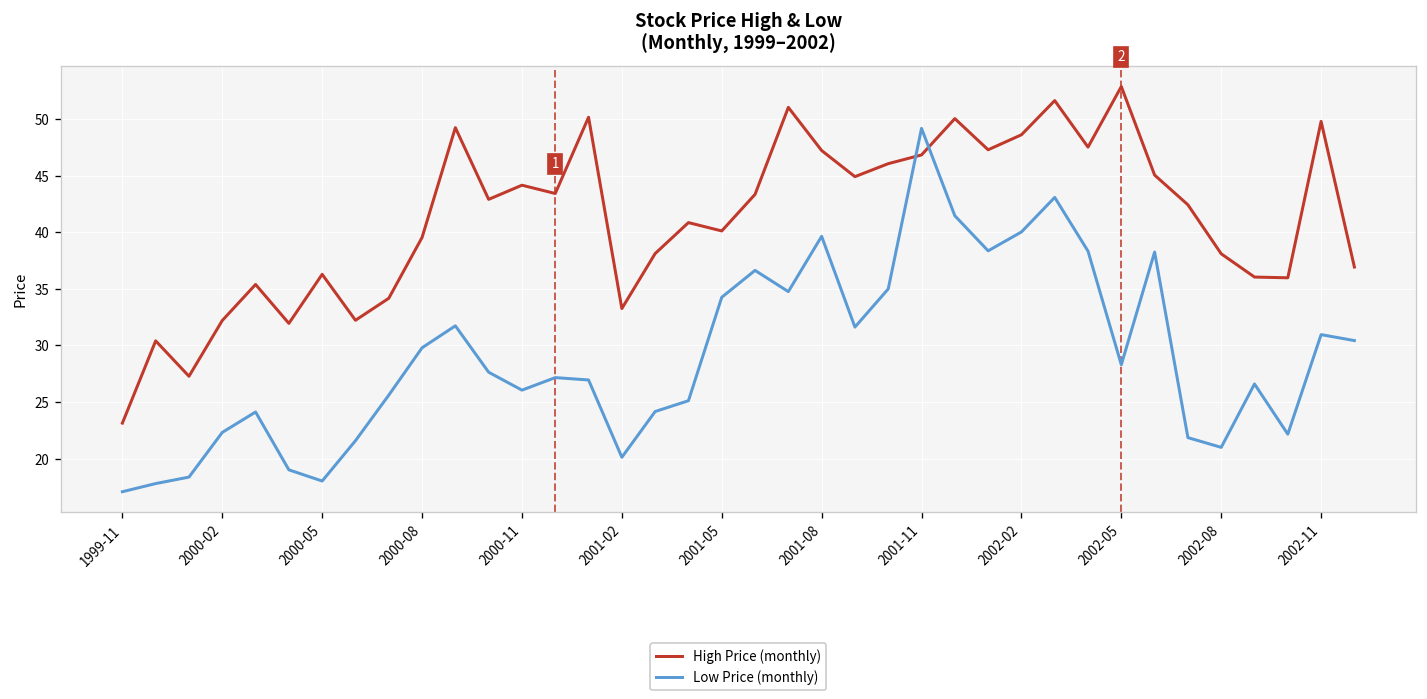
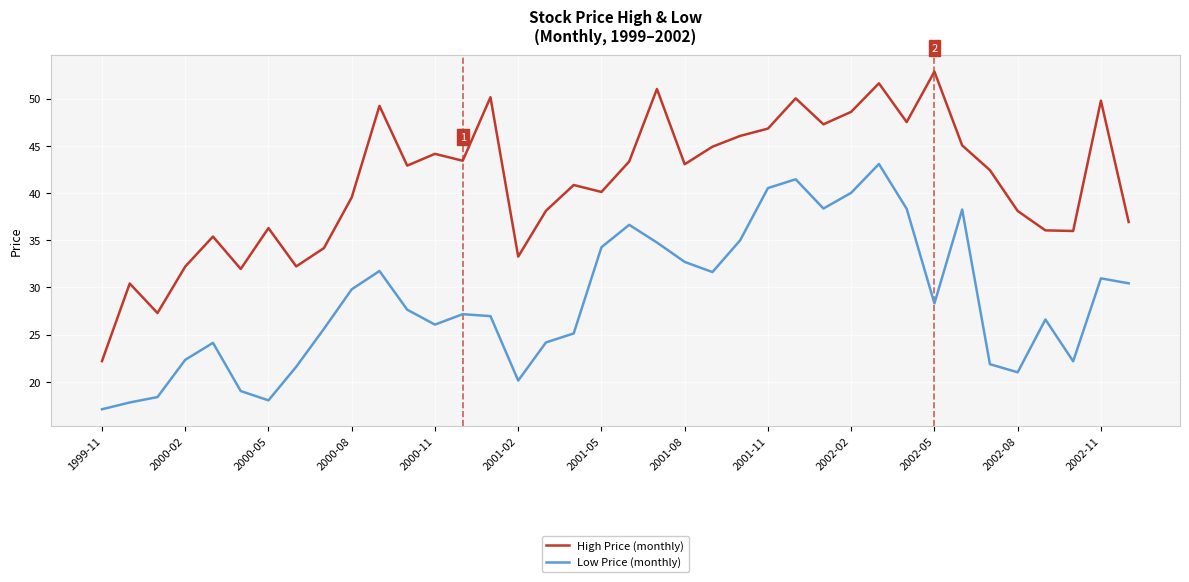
  {
    "High Price (monthly)": {
-     "1999-11": 23,
+     "1999-11": 22,
      "2000-02": 32,
      "2000-05": 36,
      "2000-08": 40,
      "2000-11": 44,
      "2001-02": 33,
      "2001-05": 40,
-     "2001-08": 47,
+     "2001-08": 43,
      "2001-11": 47,
      "2002-02": 49,
      "2002-08": 38,
      "2002-11": 50
    },
    "Low Price (monthly)": {
      "1999-11": 17,
      "2000-02": 22,
      "2000-05": 18,
      "2000-08": 30,
      "2000-11": 26,
      "2001-02": 20,
      "2001-05": 34,
-     "2001-08": 40,
-     "2001-11": 49,
+     "2001-08": 33,
+     "2001-11": 41,
      "2002-02": 40,
      "2002-05": 28,
      "2002-08": 21,
      "2002-11": 31
    }
  }
